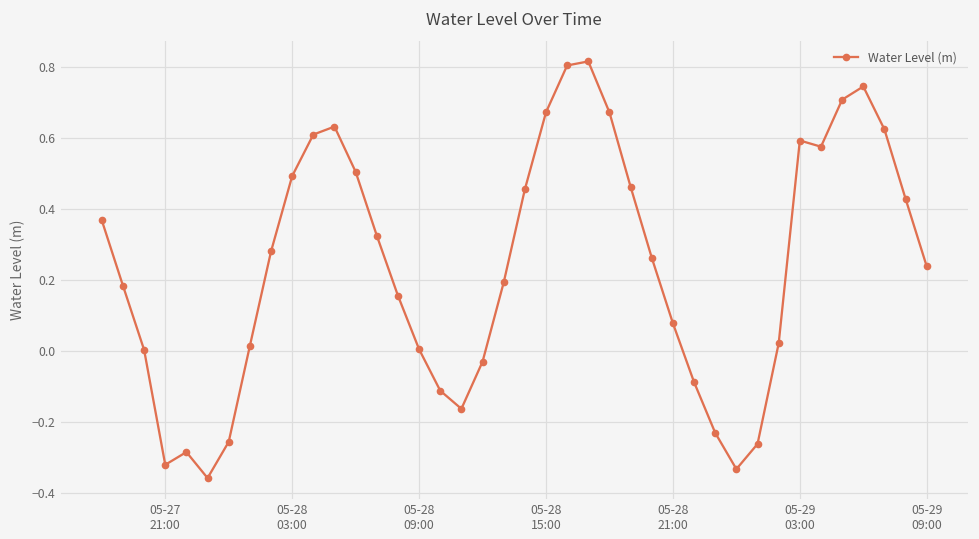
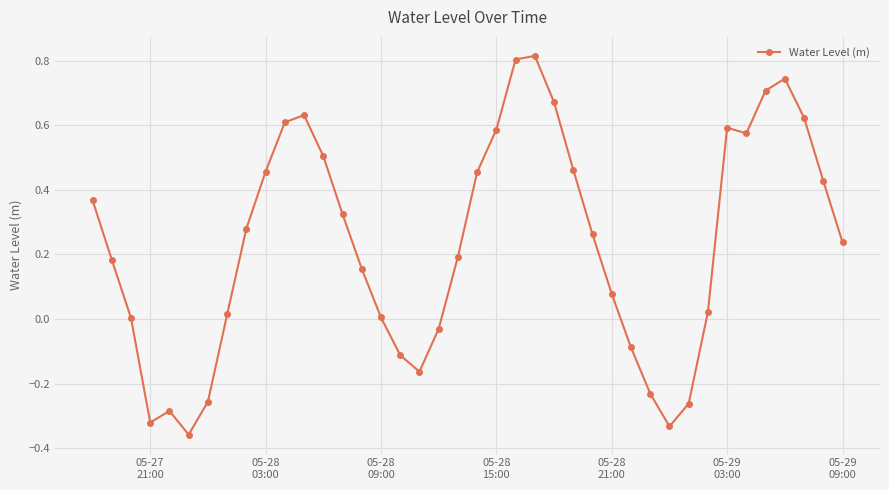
  {
    "05-27 21:00": -0.32,
-   "05-28 03:00": 0.49,
+   "05-28 03:00": 0.46,
    "05-28 09:00": 0.00,
-   "05-28 15:00": 0.67,
+   "05-28 15:00": 0.59,
    "05-28 21:00": 0.08,
    "05-29 03:00": 0.59,
    "05-29 09:00": 0.24
  }
